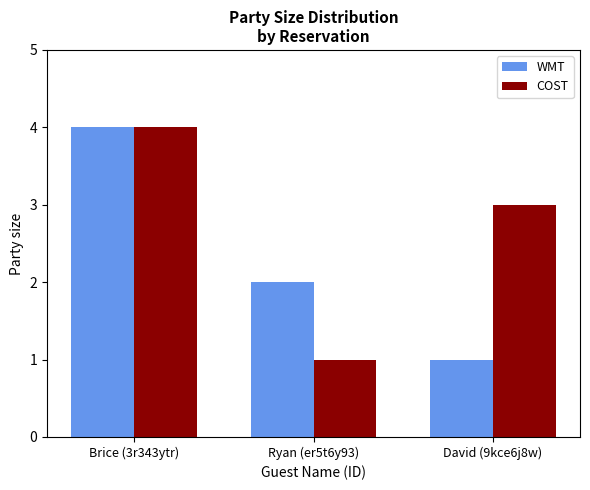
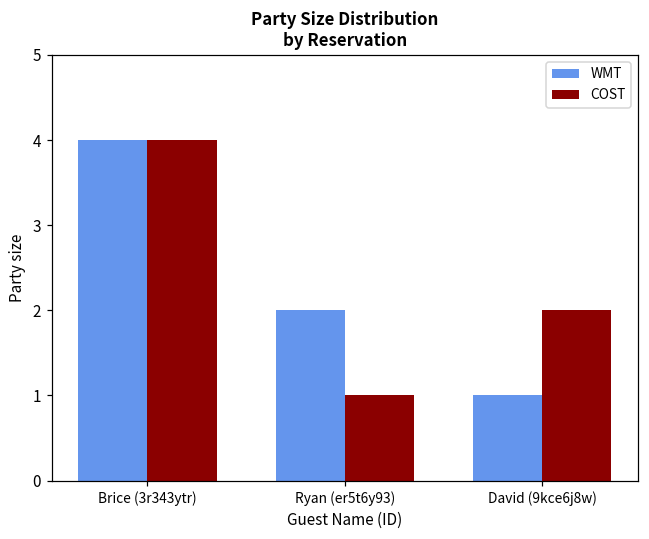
  {
    "WMT": {
      "Brice (3r343ytr)": 4,
      "Ryan (er5t6y93)": 2,
      "David (9kce6j8w)": 1
    },
    "COST": {
      "Brice (3r343ytr)": 4,
      "Ryan (er5t6y93)": 1,
-     "David (9kce6j8w)": 3
+     "David (9kce6j8w)": 2
    }
  }
